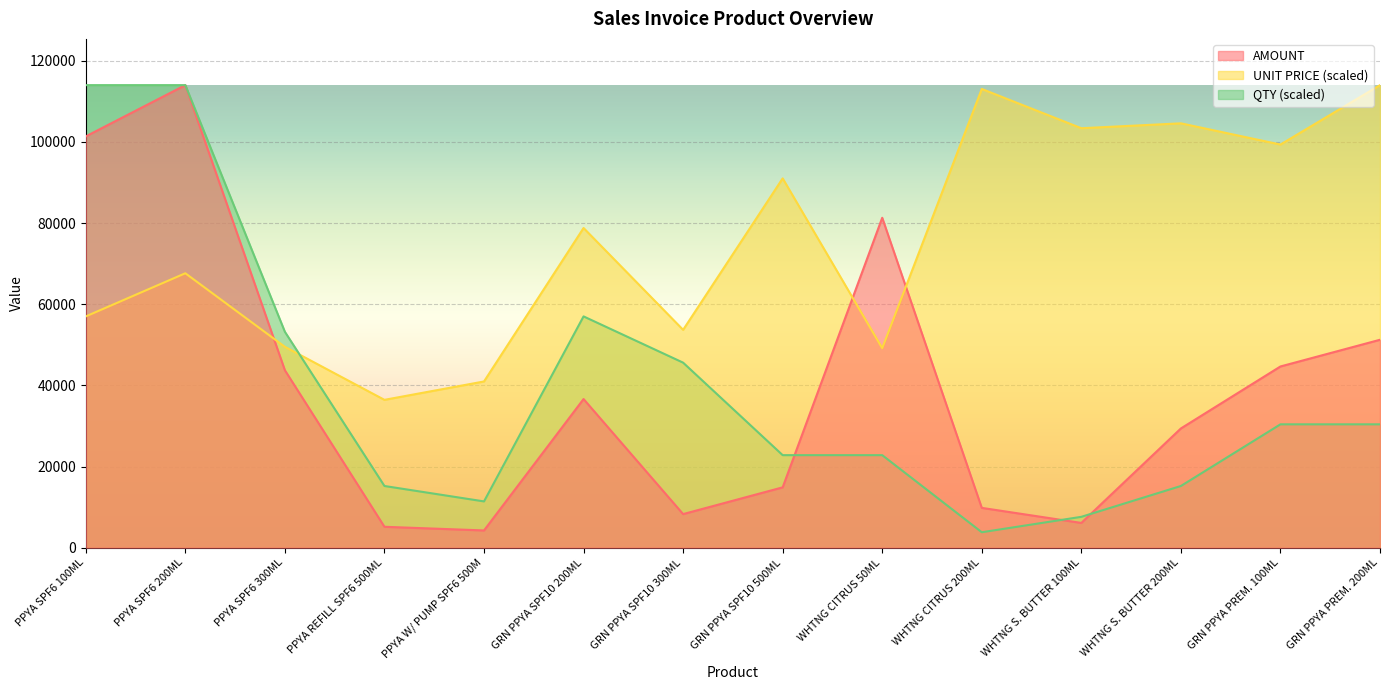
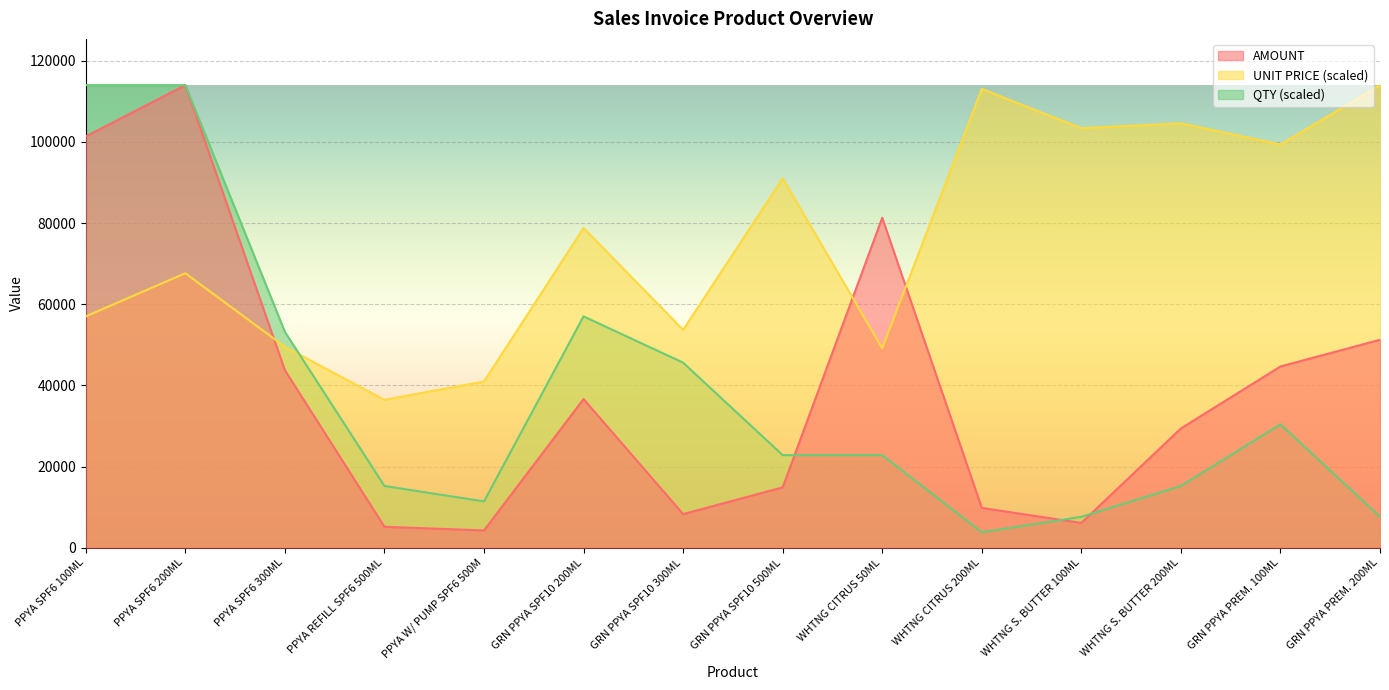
  {
    "AMOUNT": {
      "PPYA SPF6 100ML": 101000,
      "PPYA SPF6 300ML": 44000,
      "PPYA REFILL SPF6 500ML": 5000,
      "PPYA W/ PUMP SPF6 500M": 4000,
      "GRN PPYA SPF10 200ML": 37000,
      "GRN PPYA SPF10 300ML": 8000,
      "GRN PPYA SPF10 500ML": 15000,
      "WHTNG CITRUS 50ML": 81000,
      "WHTNG CITRUS 200ML": 10000,
      "WHTNG S. BUTTER 100ML": 6000,
      "WHTNG S. BUTTER 200ML": 29000,
      "GRN PPYA PREM. 100ML": 45000,
      "GRN PPYA PREM. 200ML": 51000
    },
    "UNIT PRICE (scaled)": {
      "PPYA SPF6 100ML": 57000,
      "PPYA SPF6 200ML": 68000,
      "PPYA SPF6 300ML": 50000,
      "PPYA REFILL SPF6 500ML": 36000,
      "PPYA W/ PUMP SPF6 500M": 41000,
      "GRN PPYA SPF10 200ML": 79000,
      "GRN PPYA SPF10 300ML": 54000,
      "GRN PPYA SPF10 500ML": 91000,
      "WHTNG CITRUS 50ML": 49000,
      "WHTNG CITRUS 200ML": 113000,
      "WHTNG S. BUTTER 100ML": 103000,
      "WHTNG S. BUTTER 200ML": 105000,
      "GRN PPYA PREM. 100ML": 99000,
      "GRN PPYA PREM. 200ML": 114000
    },
    "QTY (scaled)": {
      "PPYA SPF6 100ML": 114000,
      "PPYA SPF6 300ML": 53000,
      "PPYA REFILL SPF6 500ML": 15000,
      "PPYA W/ PUMP SPF6 500M": 11000,
      "GRN PPYA SPF10 200ML": 57000,
      "GRN PPYA SPF10 300ML": 46000,
      "GRN PPYA SPF10 500ML": 23000,
      "WHTNG CITRUS 50ML": 23000,
      "WHTNG CITRUS 200ML": 4000,
      "WHTNG S. BUTTER 100ML": 8000,
      "WHTNG S. BUTTER 200ML": 15000,
      "GRN PPYA PREM. 100ML": 30000,
-     "GRN PPYA PREM. 200ML": 30000
+     "GRN PPYA PREM. 200ML": 8000
    }
  }
